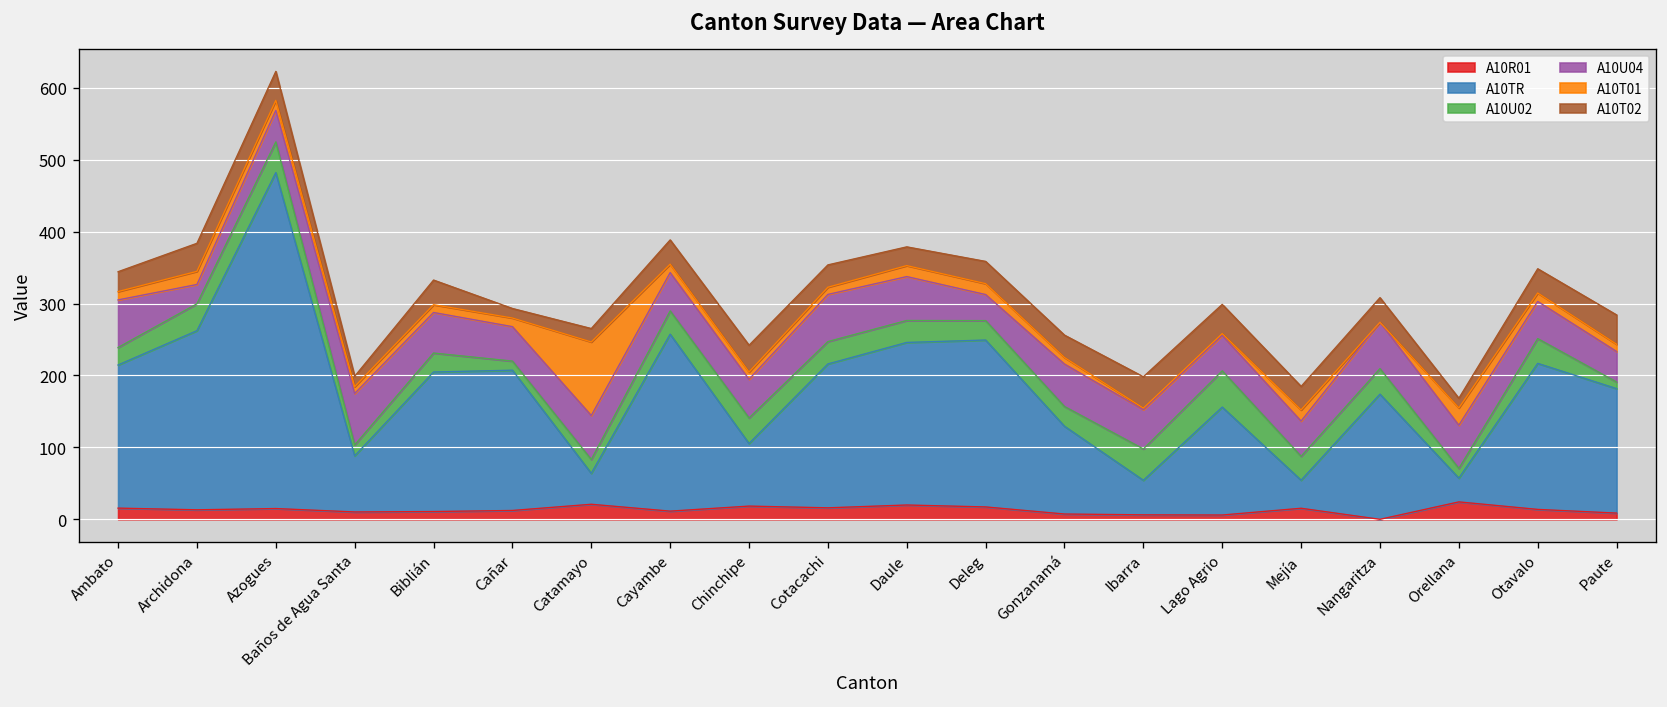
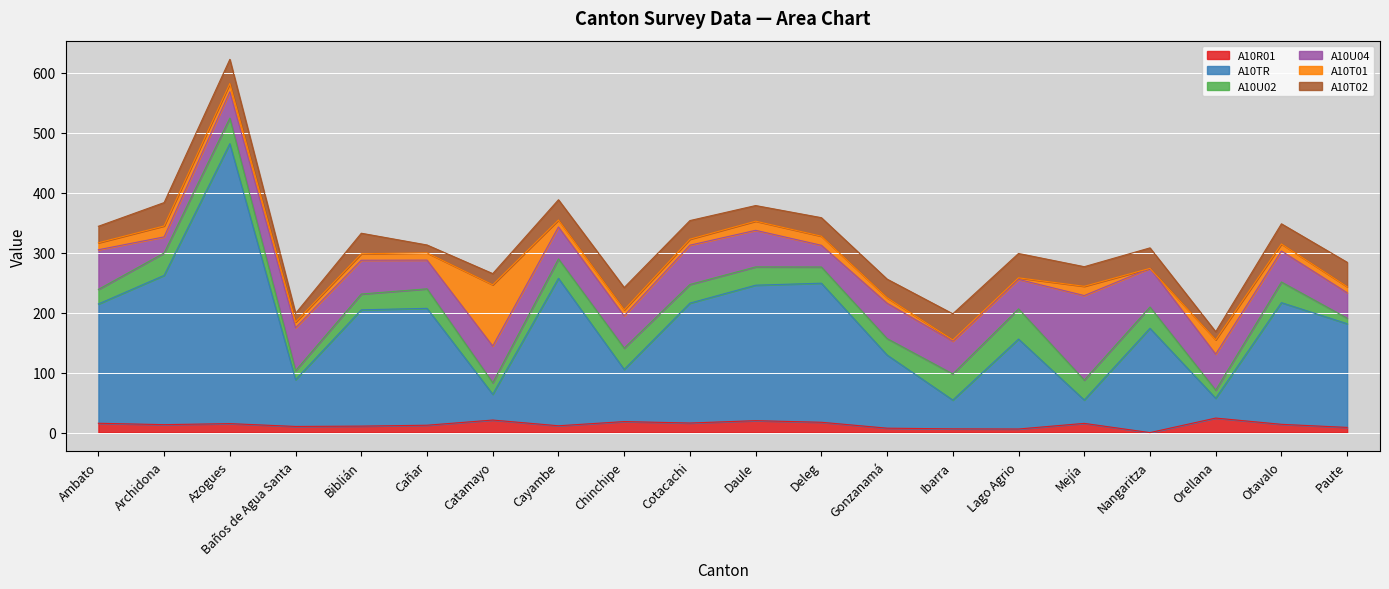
  {
    "A10R01": {
      "Ambato": 20,
      "Archidona": 10,
      "Azogues": 10,
      "Baños de Agua Santa": 10,
      "Biblián": 10,
      "Cañar": 10,
      "Catamayo": 20,
      "Cayambe": 10,
      "Chinchipe": 20,
      "Cotacachi": 20,
      "Daule": 20,
      "Deleg": 20,
      "Gonzanamá": 10,
      "Ibarra": 10,
      "Lago Agrio": 10,
      "Mejía": 20,
      "Nangaritza": 0,
      "Orellana": 20,
      "Otavalo": 10,
      "Paute": 10
    },
    "A10TR": {
      "Ambato": 200,
      "Archidona": 250,
      "Azogues": 470,
      "Baños de Agua Santa": 80,
      "Biblián": 190,
      "Cañar": 200,
      "Catamayo": 40,
      "Cayambe": 250,
      "Chinchipe": 90,
      "Cotacachi": 200,
      "Daule": 230,
      "Deleg": 230,
      "Gonzanamá": 120,
      "Ibarra": 50,
      "Lago Agrio": 150,
      "Mejía": 40,
      "Nangaritza": 170,
      "Orellana": 30,
      "Otavalo": 200,
      "Paute": 170
    },
    "A10U02": {
      "Ambato": 20,
      "Archidona": 40,
      "Azogues": 40,
      "Baños de Agua Santa": 20,
      "Biblián": 30,
-     "Cañar": 10,
+     "Cañar": 30,
      "Catamayo": 20,
      "Cayambe": 30,
      "Chinchipe": 40,
      "Cotacachi": 30,
      "Daule": 30,
      "Deleg": 30,
      "Gonzanamá": 30,
      "Ibarra": 40,
      "Lago Agrio": 50,
      "Mejía": 30,
      "Nangaritza": 40,
      "Orellana": 10,
      "Otavalo": 30,
      "Paute": 10
    },
    "A10U04": {
      "Ambato": 70,
      "Archidona": 30,
      "Azogues": 40,
      "Baños de Agua Santa": 70,
      "Biblián": 60,
      "Cañar": 50,
      "Catamayo": 60,
      "Cayambe": 50,
      "Chinchipe": 50,
      "Cotacachi": 70,
      "Daule": 60,
      "Deleg": 40,
      "Gonzanamá": 60,
-     "Mejía": 50,
+     "Mejía": 140,
      "Orellana": 60,
      "Otavalo": 50,
      "Paute": 40
    },
    "A10T01": {
      "Ambato": 10,
      "Archidona": 20,
      "Azogues": 10,
      "Baños de Agua Santa": 10,
      "Biblián": 10,
      "Cañar": 10,
      "Catamayo": 100,
      "Cayambe": 10,
      "Chinchipe": 10,
      "Cotacachi": 10,
      "Daule": 20,
      "Deleg": 20,
      "Gonzanamá": 10,
      "Mejía": 20,
      "Orellana": 20,
      "Otavalo": 10,
      "Paute": 10
    },
    "A10T02": {
      "Ambato": 30,
      "Archidona": 40,
      "Azogues": 40,
      "Baños de Agua Santa": 10,
      "Biblián": 30,
      "Cañar": 10,
      "Catamayo": 20,
      "Cayambe": 30,
      "Chinchipe": 40,
      "Cotacachi": 30,
      "Daule": 30,
      "Deleg": 30,
      "Gonzanamá": 30,
      "Ibarra": 40,
      "Lago Agrio": 40,
      "Mejía": 30,
      "Nangaritza": 30,
      "Orellana": 10,
      "Otavalo": 30,
      "Paute": 40
    }
  }
